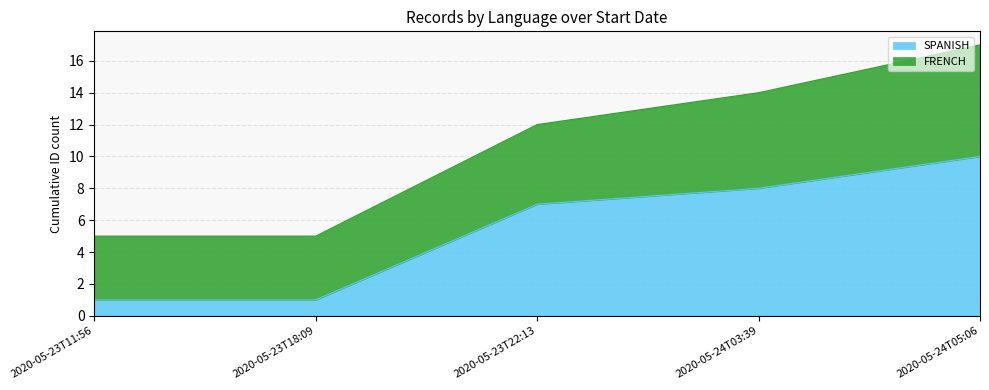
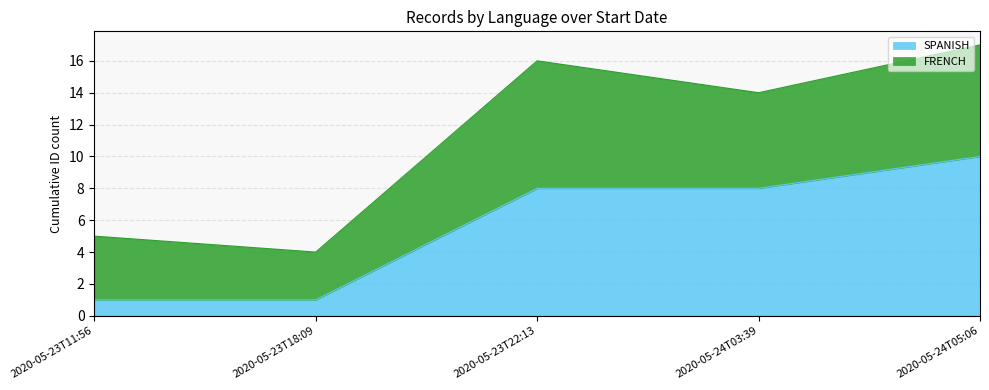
  {
    "SPANISH": {
      "2020-05-23T11:56": 1,
      "2020-05-23T18:09": 1,
-     "2020-05-23T22:13": 7,
+     "2020-05-23T22:13": 8,
      "2020-05-24T03:39": 8,
      "2020-05-24T05:06": 10
    },
    "FRENCH": {
      "2020-05-23T11:56": 4,
-     "2020-05-23T18:09": 4,
-     "2020-05-23T22:13": 5,
+     "2020-05-23T18:09": 3,
+     "2020-05-23T22:13": 8,
      "2020-05-24T03:39": 6,
      "2020-05-24T05:06": 7
    }
  }
